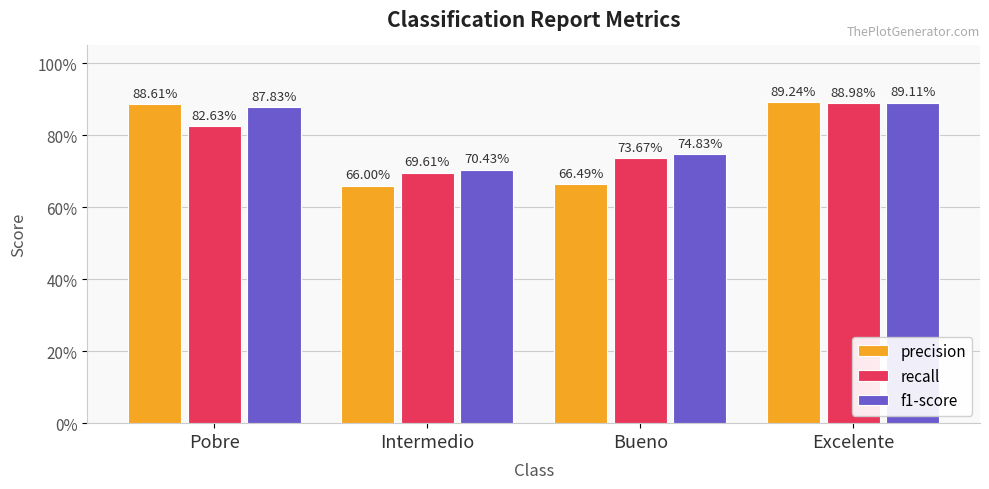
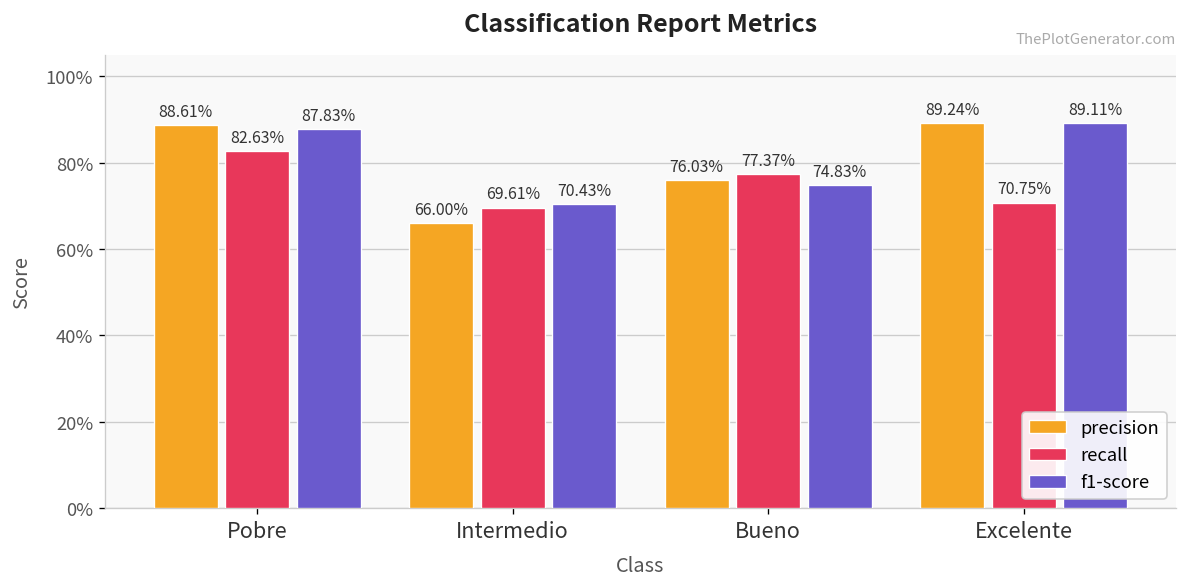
  {
    "precision": {
      "Pobre": "88.61%",
      "Intermedio": "66.00%",
-     "Bueno": "66.49%",
+     "Bueno": "76.03%",
      "Excelente": "89.24%"
    },
    "recall": {
      "Pobre": "82.63%",
      "Intermedio": "69.61%",
-     "Bueno": "73.67%",
-     "Excelente": "88.98%"
+     "Bueno": "77.37%",
+     "Excelente": "70.75%"
    },
    "f1-score": {
      "Pobre": "87.83%",
      "Intermedio": "70.43%",
      "Bueno": "74.83%",
      "Excelente": "89.11%"
    }
  }
